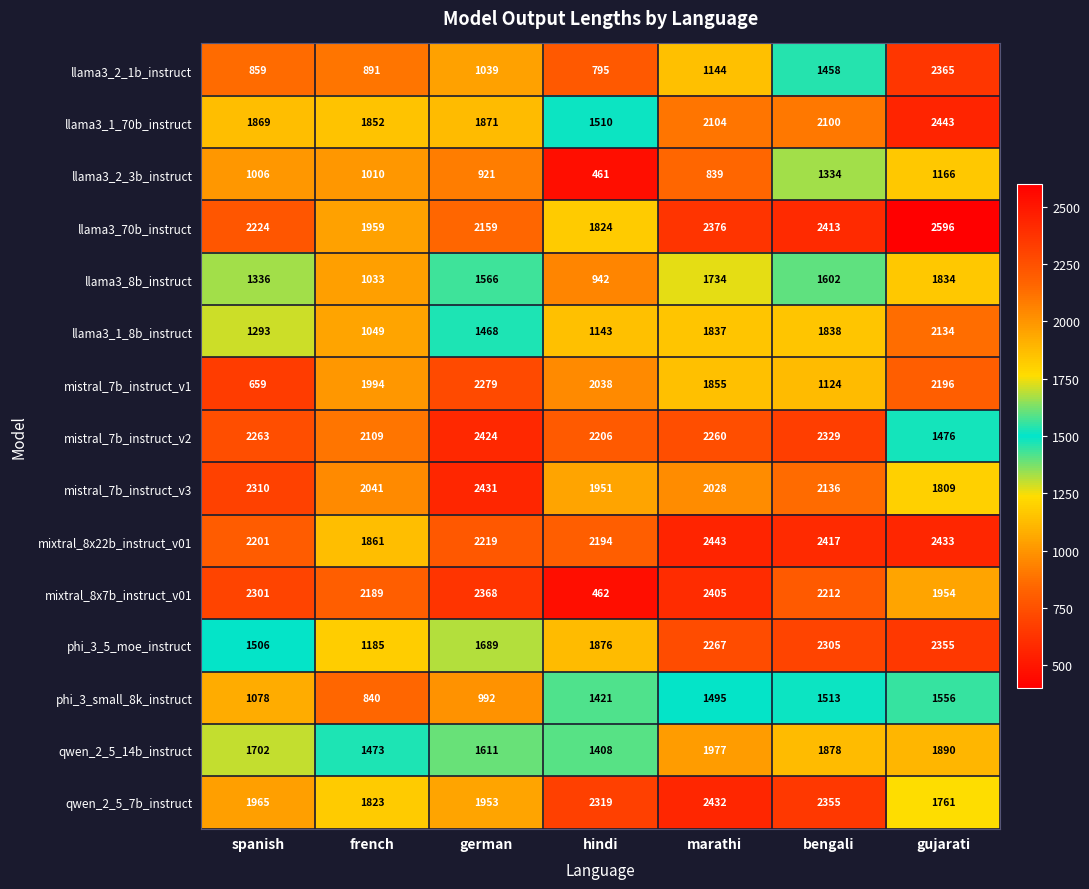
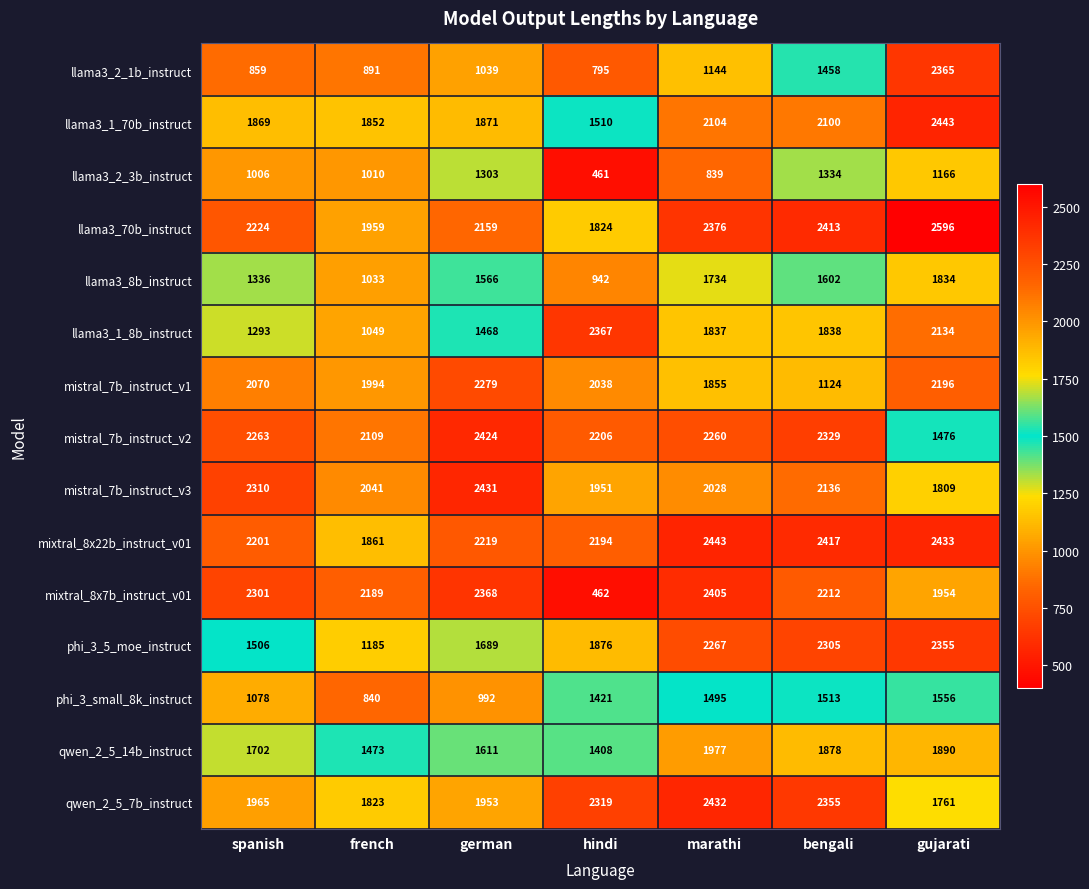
  {
    "llama3_2_1b_instruct": {
      "spanish": 859,
      "french": 891,
      "german": 1039,
      "hindi": 795,
      "marathi": 1144,
      "bengali": 1458,
      "gujarati": 2365
    },
    "llama3_1_70b_instruct": {
      "spanish": 1869,
      "french": 1852,
      "german": 1871,
      "hindi": 1510,
      "marathi": 2104,
      "bengali": 2100,
      "gujarati": 2443
    },
    "llama3_2_3b_instruct": {
      "spanish": 1006,
      "french": 1010,
-     "german": 921,
+     "german": 1303,
      "hindi": 461,
      "marathi": 839,
      "bengali": 1334,
      "gujarati": 1166
    },
    "llama3_70b_instruct": {
      "spanish": 2224,
      "french": 1959,
      "german": 2159,
      "hindi": 1824,
      "marathi": 2376,
      "bengali": 2413,
      "gujarati": 2596
    },
    "llama3_8b_instruct": {
      "spanish": 1336,
      "french": 1033,
      "german": 1566,
      "hindi": 942,
      "marathi": 1734,
      "bengali": 1602,
      "gujarati": 1834
    },
    "llama3_1_8b_instruct": {
      "spanish": 1293,
      "french": 1049,
      "german": 1468,
-     "hindi": 1143,
+     "hindi": 2367,
      "marathi": 1837,
      "bengali": 1838,
      "gujarati": 2134
    },
    "mistral_7b_instruct_v1": {
-     "spanish": 659,
+     "spanish": 2070,
      "french": 1994,
      "german": 2279,
      "hindi": 2038,
      "marathi": 1855,
      "bengali": 1124,
      "gujarati": 2196
    },
    "mistral_7b_instruct_v2": {
      "spanish": 2263,
      "french": 2109,
      "german": 2424,
      "hindi": 2206,
      "marathi": 2260,
      "bengali": 2329,
      "gujarati": 1476
    },
    "mistral_7b_instruct_v3": {
      "spanish": 2310,
      "french": 2041,
      "german": 2431,
      "hindi": 1951,
      "marathi": 2028,
      "bengali": 2136,
      "gujarati": 1809
    },
    "mixtral_8x22b_instruct_v01": {
      "spanish": 2201,
      "french": 1861,
      "german": 2219,
      "hindi": 2194,
      "marathi": 2443,
      "bengali": 2417,
      "gujarati": 2433
    },
    "mixtral_8x7b_instruct_v01": {
      "spanish": 2301,
      "french": 2189,
      "german": 2368,
      "hindi": 462,
      "marathi": 2405,
      "bengali": 2212,
      "gujarati": 1954
    },
    "phi_3_5_moe_instruct": {
      "spanish": 1506,
      "french": 1185,
      "german": 1689,
      "hindi": 1876,
      "marathi": 2267,
      "bengali": 2305,
      "gujarati": 2355
    },
    "phi_3_small_8k_instruct": {
      "spanish": 1078,
      "french": 840,
      "german": 992,
      "hindi": 1421,
      "marathi": 1495,
      "bengali": 1513,
      "gujarati": 1556
    },
    "qwen_2_5_14b_instruct": {
      "spanish": 1702,
      "french": 1473,
      "german": 1611,
      "hindi": 1408,
      "marathi": 1977,
      "bengali": 1878,
      "gujarati": 1890
    },
    "qwen_2_5_7b_instruct": {
      "spanish": 1965,
      "french": 1823,
      "german": 1953,
      "hindi": 2319,
      "marathi": 2432,
      "bengali": 2355,
      "gujarati": 1761
    }
  }
